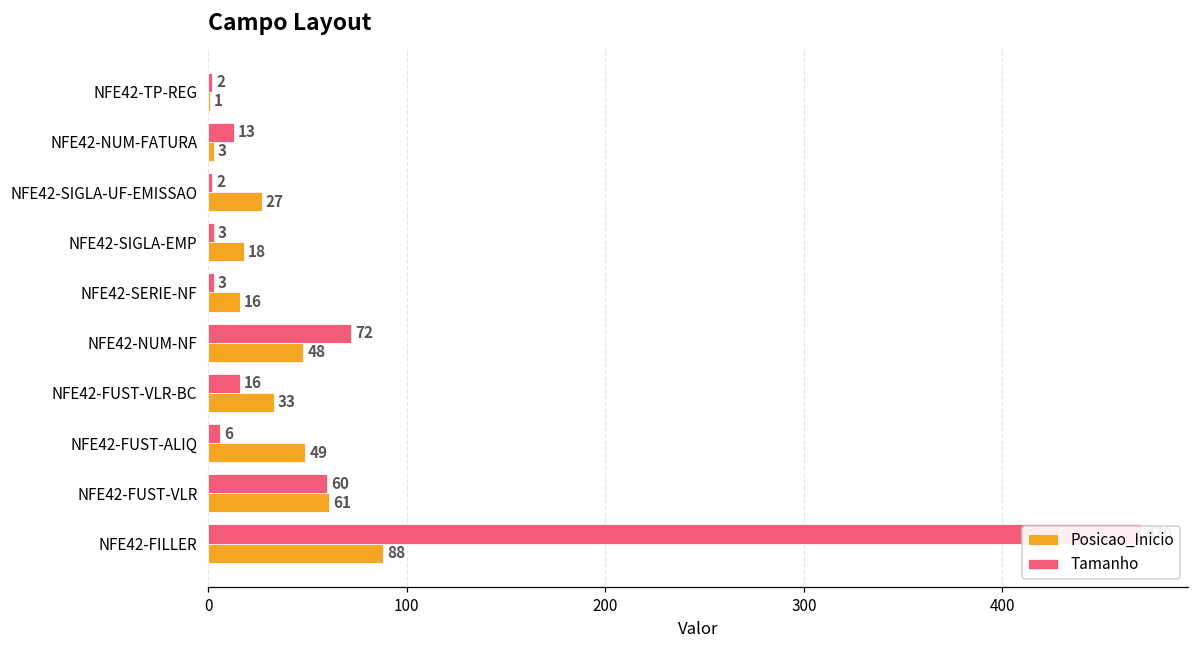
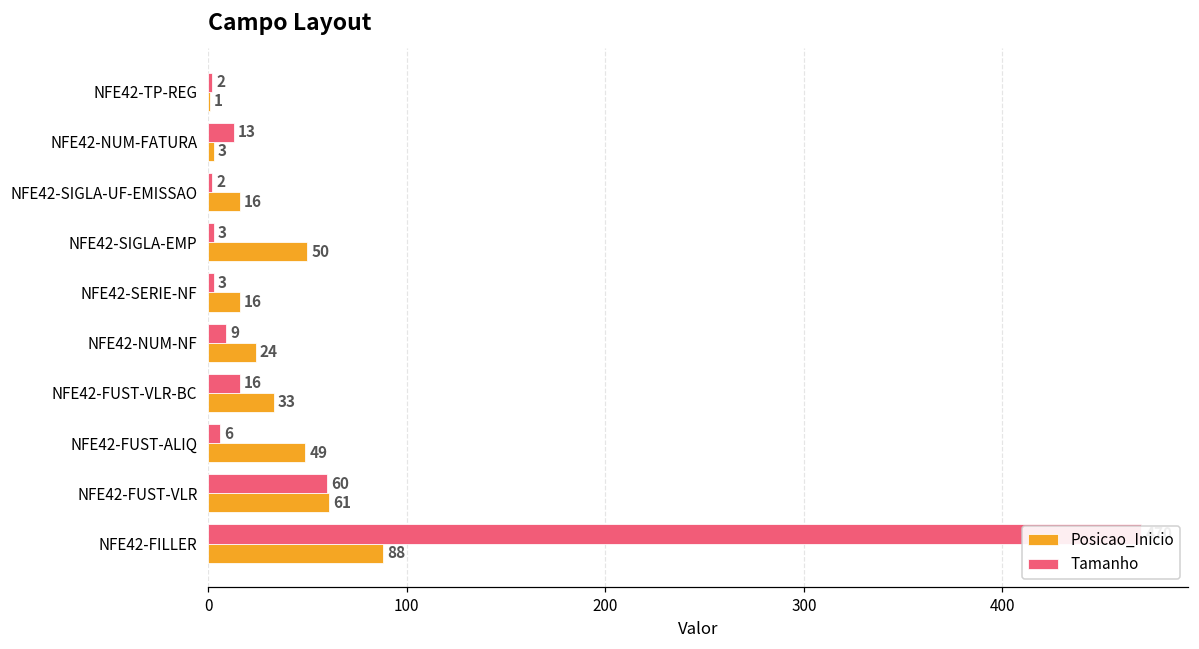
  {
    "Posicao_Inicio": {
      "NFE42-TP-REG": 1,
      "NFE42-NUM-FATURA": 3,
-     "NFE42-SIGLA-UF-EMISSAO": 27,
-     "NFE42-SIGLA-EMP": 18,
+     "NFE42-SIGLA-UF-EMISSAO": 16,
+     "NFE42-SIGLA-EMP": 50,
      "NFE42-SERIE-NF": 16,
-     "NFE42-NUM-NF": 48,
+     "NFE42-NUM-NF": 24,
      "NFE42-FUST-VLR-BC": 33,
      "NFE42-FUST-ALIQ": 49,
      "NFE42-FUST-VLR": 61,
      "NFE42-FILLER": 88
    },
    "Tamanho": {
      "NFE42-TP-REG": 2,
      "NFE42-NUM-FATURA": 13,
      "NFE42-SIGLA-UF-EMISSAO": 2,
      "NFE42-SIGLA-EMP": 3,
      "NFE42-SERIE-NF": 3,
-     "NFE42-NUM-NF": 72,
+     "NFE42-NUM-NF": 9,
      "NFE42-FUST-VLR-BC": 16,
      "NFE42-FUST-ALIQ": 6,
      "NFE42-FUST-VLR": 60
    }
  }
